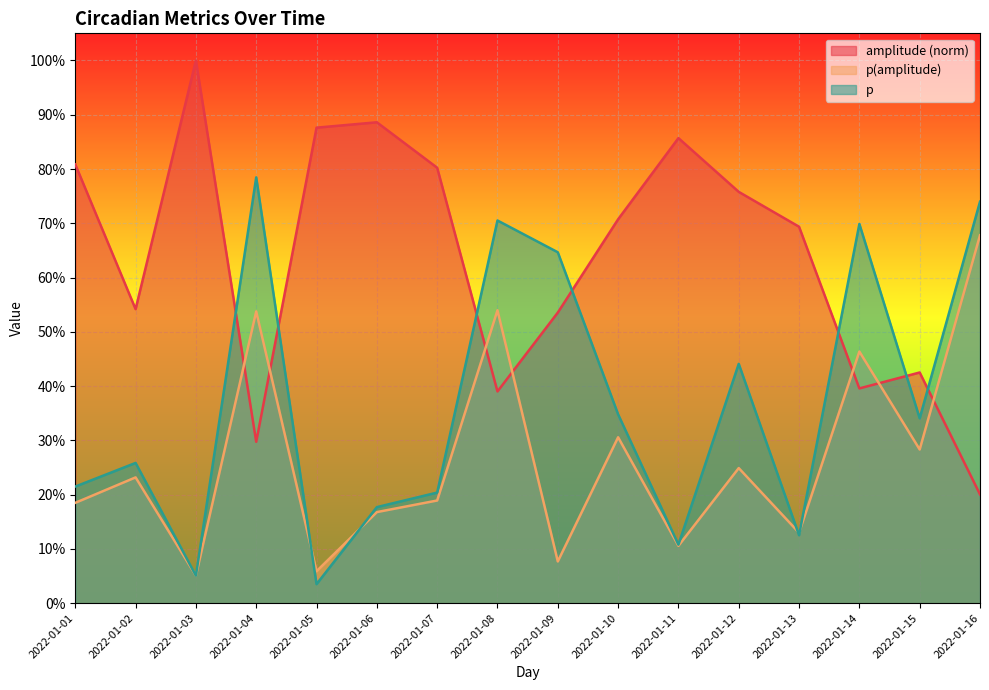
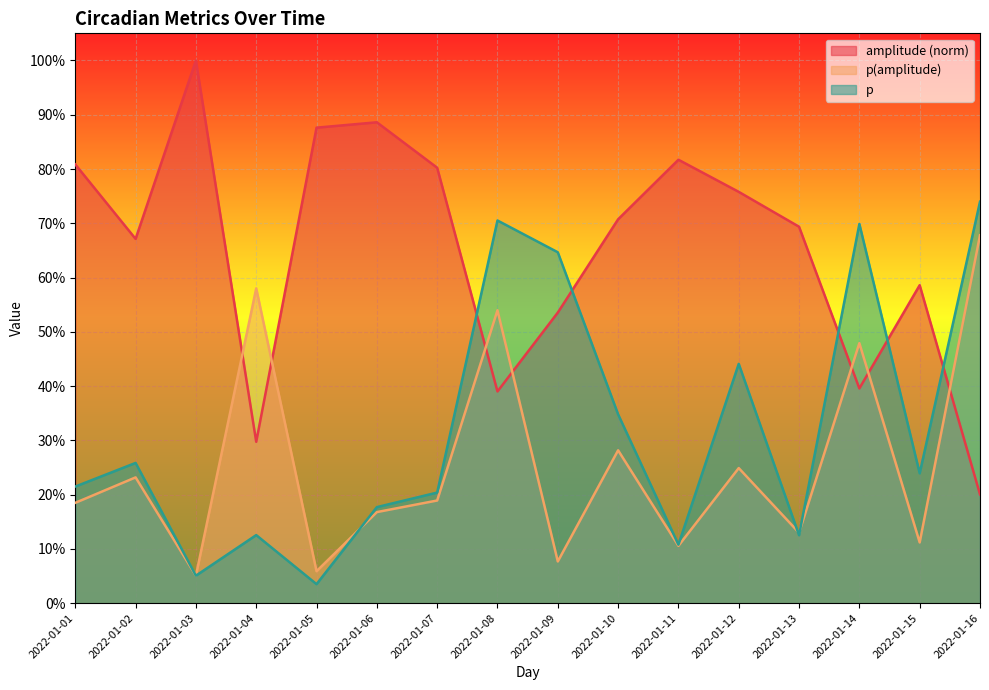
  {
    "amplitude (norm)": {
      "2022-01-01": "81%",
-     "2022-01-02": "54%",
+     "2022-01-02": "67%",
      "2022-01-03": "100%",
      "2022-01-04": "30%",
      "2022-01-05": "88%",
      "2022-01-06": "89%",
      "2022-01-07": "80%",
      "2022-01-08": "39%",
      "2022-01-09": "54%",
      "2022-01-10": "71%",
-     "2022-01-11": "86%",
+     "2022-01-11": "82%",
      "2022-01-12": "76%",
      "2022-01-13": "69%",
      "2022-01-14": "40%",
-     "2022-01-15": "43%",
+     "2022-01-15": "59%",
      "2022-01-16": "20%"
    },
    "p(amplitude)": {
      "2022-01-01": "18%",
      "2022-01-02": "23%",
-     "2022-01-04": "54%",
+     "2022-01-04": "58%",
      "2022-01-05": "6%",
      "2022-01-06": "17%",
      "2022-01-07": "19%",
      "2022-01-08": "54%",
      "2022-01-09": "8%",
-     "2022-01-10": "31%",
+     "2022-01-10": "28%",
      "2022-01-12": "25%",
-     "2022-01-14": "46%",
-     "2022-01-15": "28%",
+     "2022-01-14": "48%",
+     "2022-01-15": "11%",
      "2022-01-16": "68%"
    },
    "p": {
      "2022-01-01": "21%",
      "2022-01-02": "26%",
-     "2022-01-04": "78%",
+     "2022-01-04": "13%",
      "2022-01-05": "4%",
      "2022-01-06": "18%",
      "2022-01-07": "20%",
      "2022-01-08": "71%",
      "2022-01-09": "65%",
      "2022-01-10": "35%",
      "2022-01-12": "44%",
      "2022-01-14": "70%",
-     "2022-01-15": "34%",
+     "2022-01-15": "24%",
      "2022-01-16": "74%"
    }
  }
